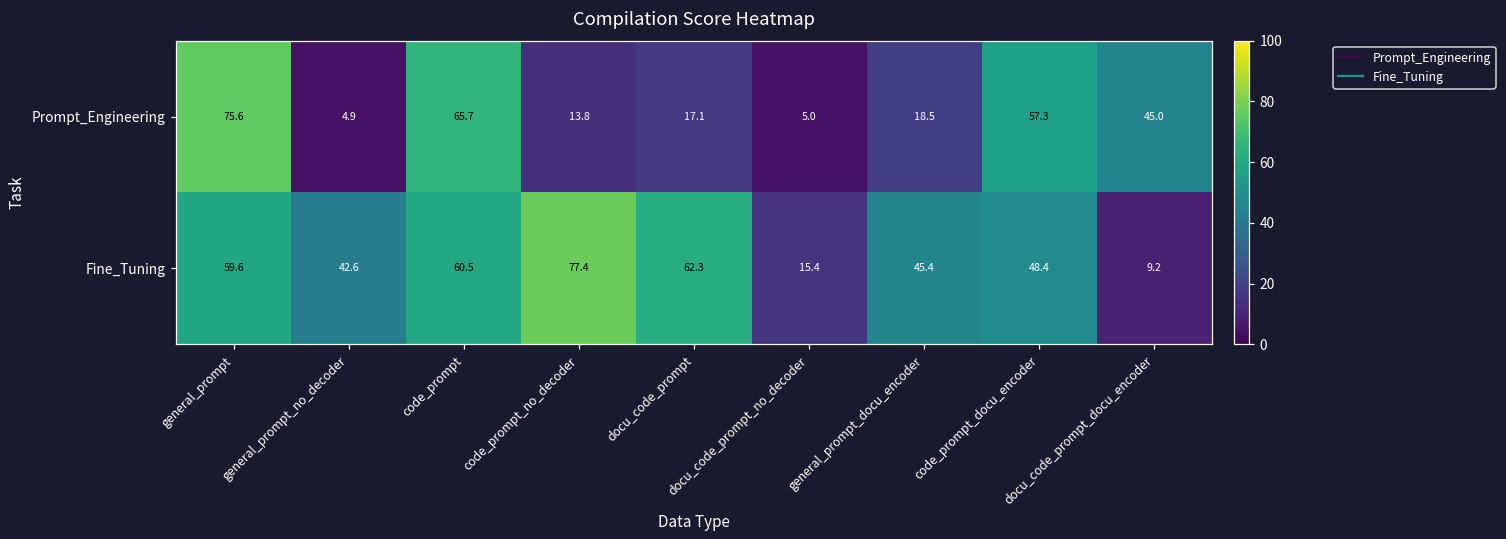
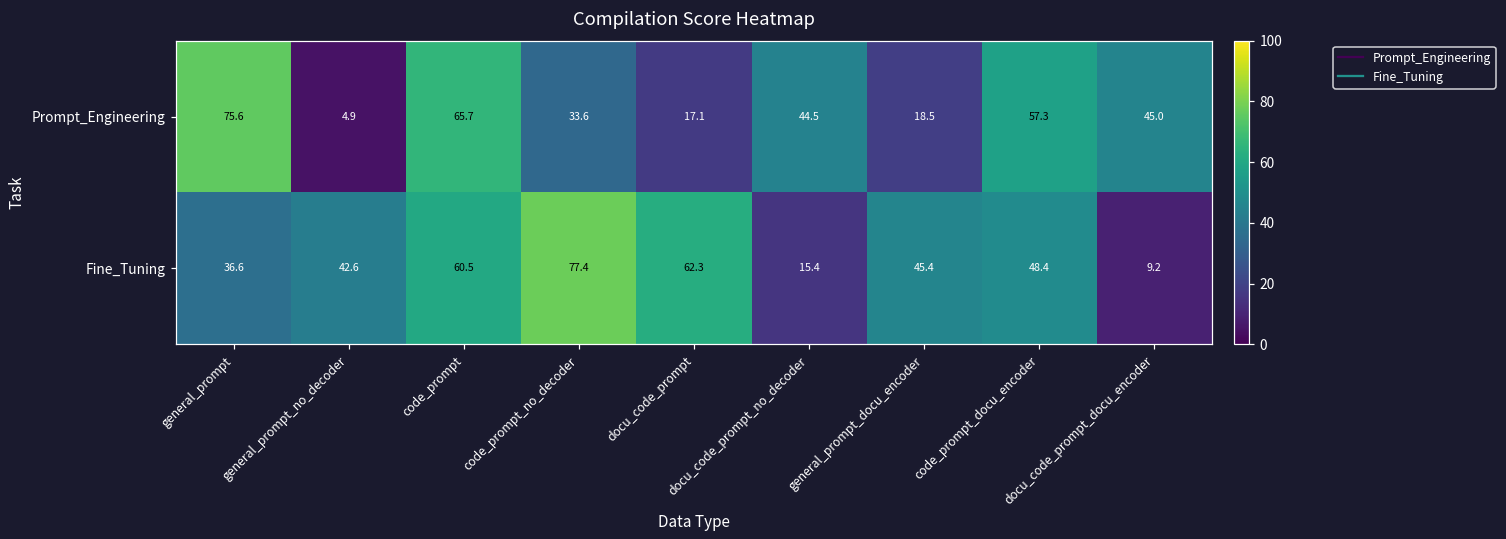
  {
    "Prompt_Engineering": {
      "general_prompt": 75.6,
      "general_prompt_no_decoder": 4.9,
      "code_prompt": 65.7,
-     "code_prompt_no_decoder": 13.8,
+     "code_prompt_no_decoder": 33.6,
      "docu_code_prompt": 17.1,
-     "docu_code_prompt_no_decoder": 5.0,
+     "docu_code_prompt_no_decoder": 44.5,
      "general_prompt_docu_encoder": 18.5,
      "code_prompt_docu_encoder": 57.3,
      "docu_code_prompt_docu_encoder": 45.0
    },
    "Fine_Tuning": {
-     "general_prompt": 59.6,
+     "general_prompt": 36.6,
      "general_prompt_no_decoder": 42.6,
      "code_prompt": 60.5,
      "code_prompt_no_decoder": 77.4,
      "docu_code_prompt": 62.3,
      "docu_code_prompt_no_decoder": 15.4,
      "general_prompt_docu_encoder": 45.4,
      "code_prompt_docu_encoder": 48.4,
      "docu_code_prompt_docu_encoder": 9.2
    }
  }
